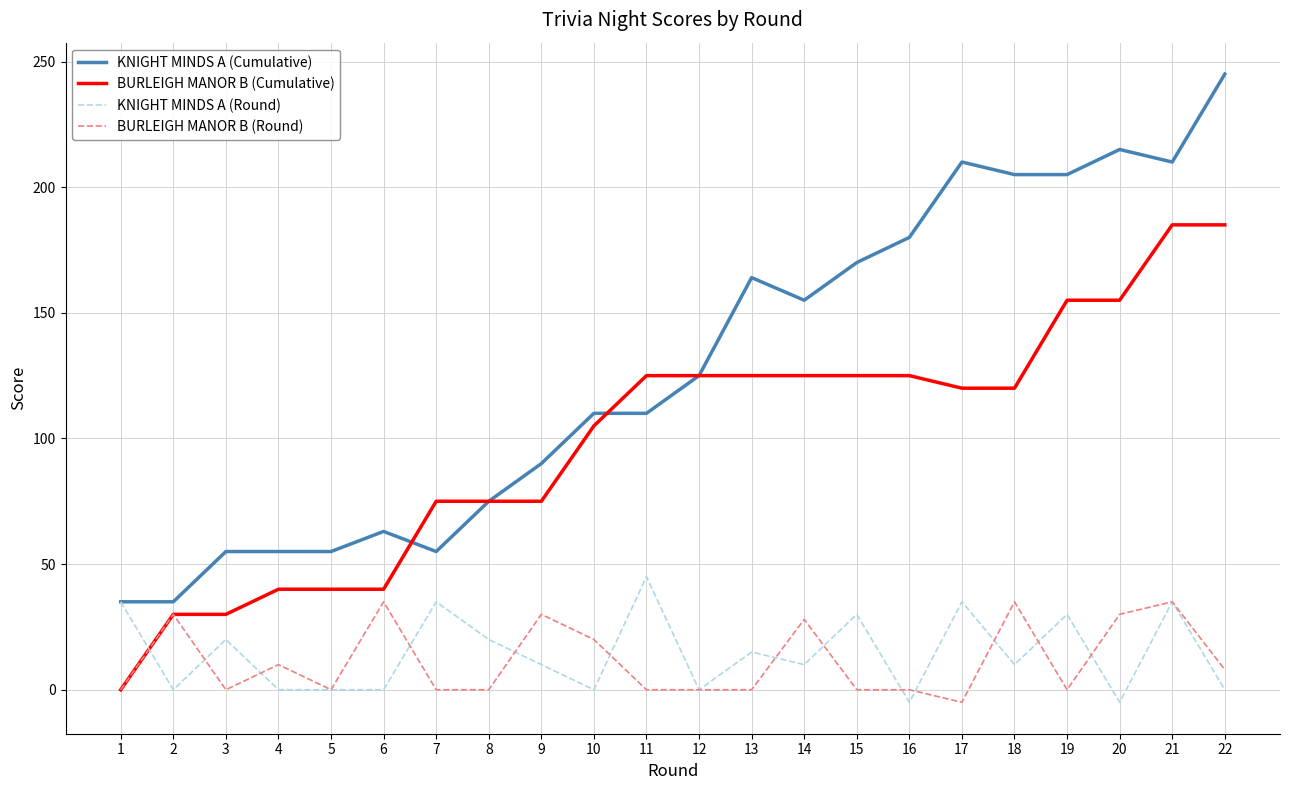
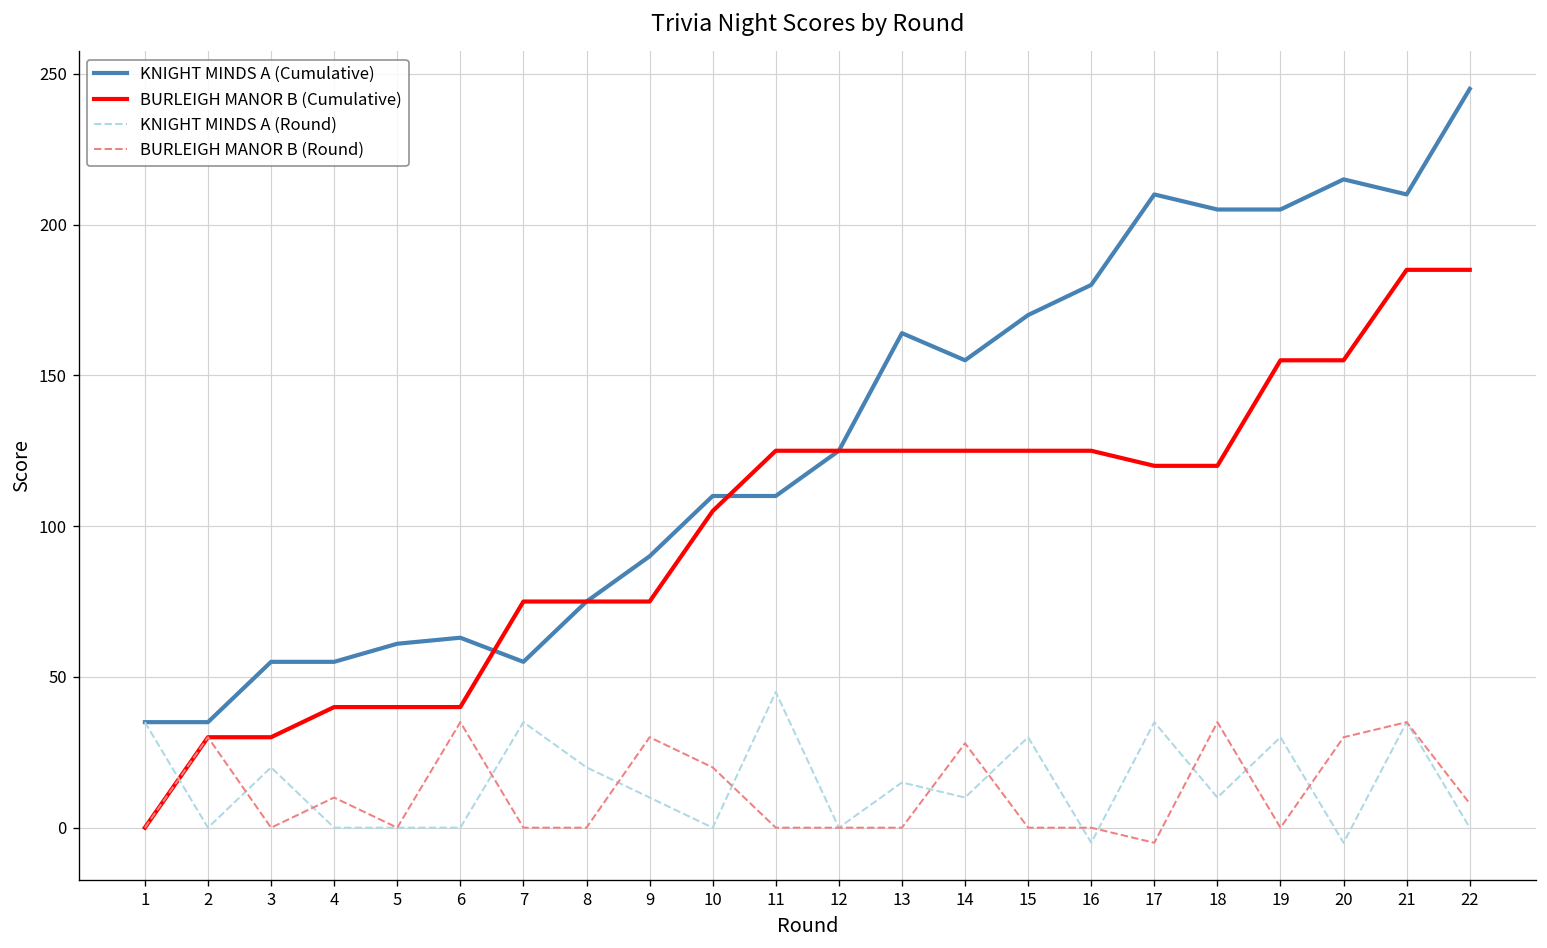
  {
    "KNIGHT MINDS A (Cumulative)": {
      "2": 35,
      "3": 55,
      "4": 55,
-     "5": 55,
+     "5": 61,
      "6": 63,
      "7": 55,
      "9": 90,
      "10": 110,
      "11": 110,
      "13": 164,
      "14": 155,
      "15": 170,
      "16": 180,
      "17": 210,
      "18": 205,
      "19": 205,
      "20": 215,
      "21": 210,
      "22": 245
    },
    "BURLEIGH MANOR B (Cumulative)": {
      "3": 30,
      "4": 40,
      "5": 40,
      "6": 40,
      "7": 75,
      "9": 75,
      "10": 105,
      "11": 125,
      "13": 125,
      "14": 125,
      "15": 125,
      "16": 125,
      "17": 120,
      "18": 120,
      "19": 155,
      "20": 155,
      "21": 185,
      "22": 185
    },
    "KNIGHT MINDS A (Round)": {
      "2": 0,
      "3": 20,
      "4": 0,
      "6": 0,
      "7": 35,
      "8": 20,
      "9": 10,
      "10": 0,
      "11": 45,
      "13": 15,
      "14": 10,
      "15": 30,
      "16": -5,
      "17": 35,
      "18": 10,
      "19": 30,
      "20": -5,
      "22": 0
    },
    "BURLEIGH MANOR B (Round)": {
      "3": 0,
      "4": 10,
      "6": 35,
      "7": 0,
      "8": 0,
      "9": 30,
      "10": 20,
      "11": 0,
      "13": 0,
      "14": 28,
      "15": 0,
      "16": 0,
      "17": -5,
      "18": 35,
      "19": 0,
      "20": 30,
      "22": 8
    }
  }
